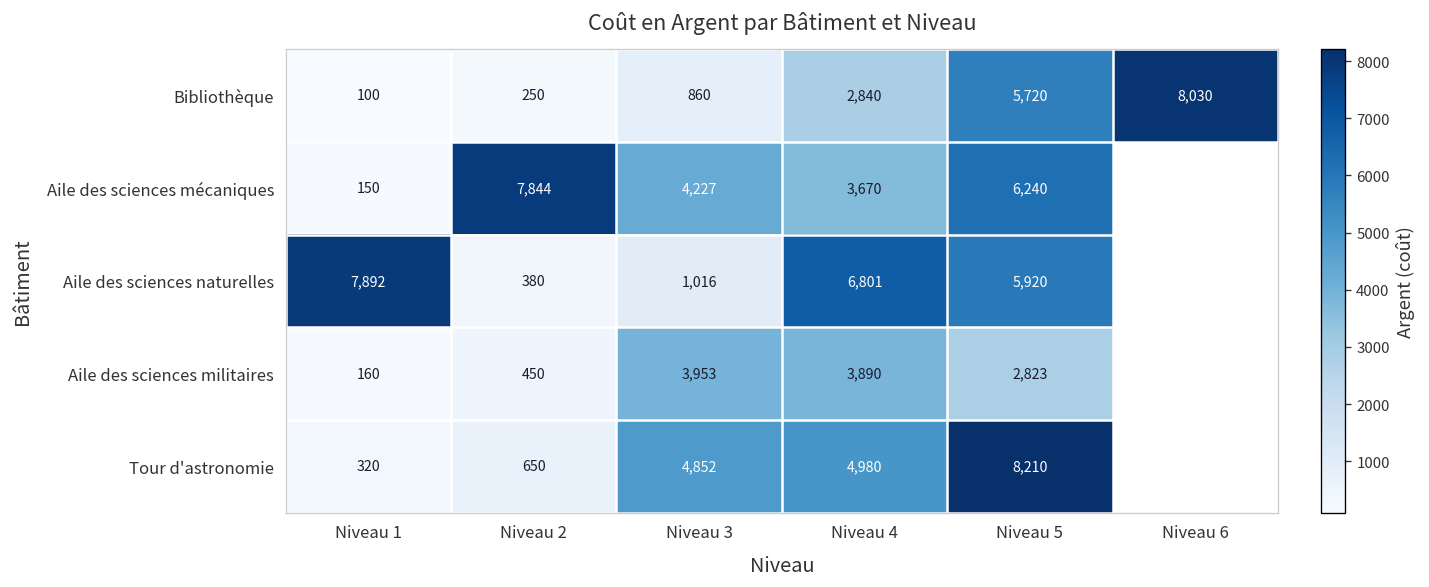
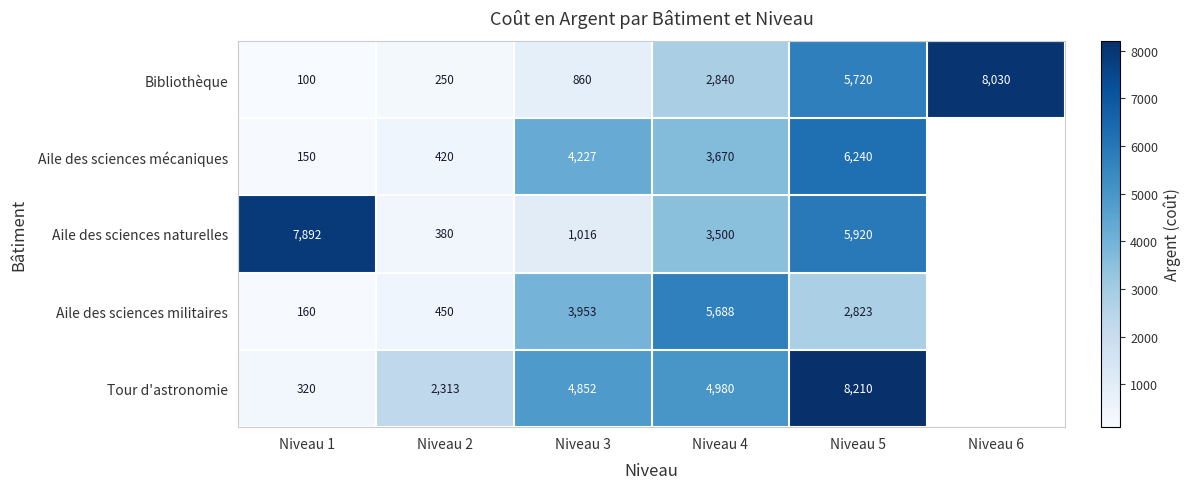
  {
    "Bibliothèque": {
      "Niveau 1": "100",
      "Niveau 2": "250",
      "Niveau 3": "860",
      "Niveau 4": "2,840",
      "Niveau 5": "5,720",
      "Niveau 6": "8,030"
    },
    "Aile des sciences mécaniques": {
      "Niveau 1": "150",
-     "Niveau 2": "7,844",
+     "Niveau 2": "420",
      "Niveau 3": "4,227",
      "Niveau 4": "3,670",
      "Niveau 5": "6,240"
    },
    "Aile des sciences naturelles": {
      "Niveau 1": "7,892",
      "Niveau 2": "380",
      "Niveau 3": "1,016",
-     "Niveau 4": "6,801",
+     "Niveau 4": "3,500",
      "Niveau 5": "5,920"
    },
    "Aile des sciences militaires": {
      "Niveau 1": "160",
      "Niveau 2": "450",
      "Niveau 3": "3,953",
-     "Niveau 4": "3,890",
+     "Niveau 4": "5,688",
      "Niveau 5": "2,823"
    },
    "Tour d'astronomie": {
      "Niveau 1": "320",
-     "Niveau 2": "650",
+     "Niveau 2": "2,313",
      "Niveau 3": "4,852",
      "Niveau 4": "4,980",
      "Niveau 5": "8,210"
    }
  }
